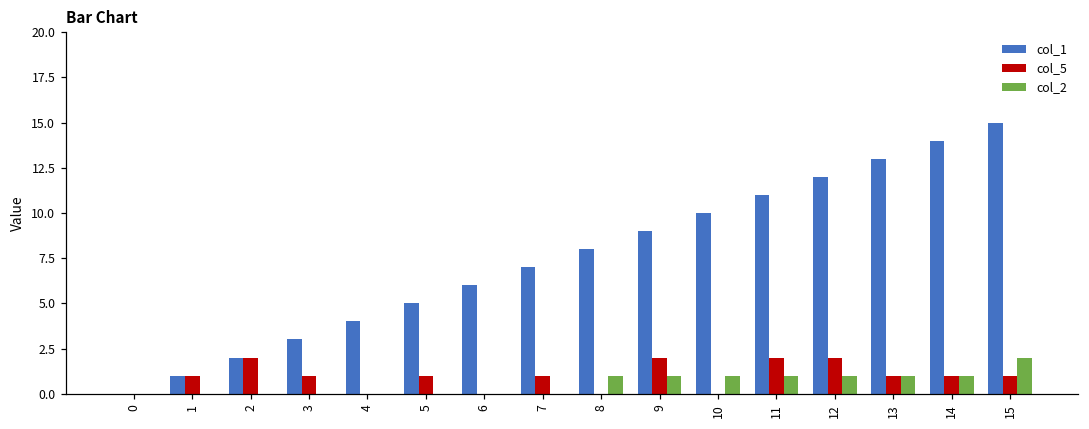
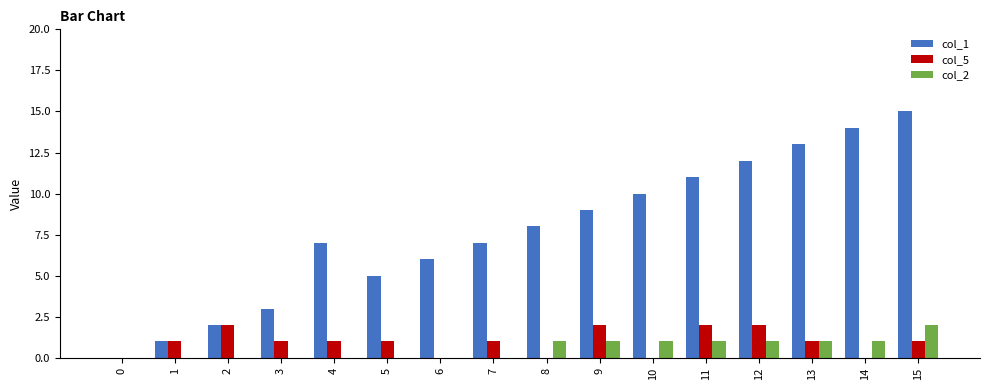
  {
    "col_1": {
      "0": 0,
      "1": 1,
      "2": 2,
      "3": 3,
-     "4": 4,
+     "4": 7,
      "5": 5,
      "6": 6,
      "7": 7,
      "8": 8,
      "9": 9,
      "10": 10,
      "11": 11,
      "12": 12,
      "13": 13,
      "14": 14,
      "15": 15
    },
    "col_5": {
      "0": 0,
      "1": 1,
      "2": 2,
      "3": 1,
-     "4": 0,
+     "4": 1,
      "5": 1,
      "6": 0,
      "7": 1,
      "8": 0,
      "9": 2,
      "10": 0,
      "11": 2,
      "12": 2,
      "13": 1,
-     "14": 1,
+     "14": 0,
      "15": 1
    },
    "col_2": {
      "0": 0,
      "1": 0,
      "2": 0,
      "3": 0,
      "4": 0,
      "5": 0,
      "6": 0,
      "7": 0,
      "8": 1,
      "9": 1,
      "10": 1,
      "11": 1,
      "12": 1,
      "13": 1,
      "14": 1,
      "15": 2
    }
  }
